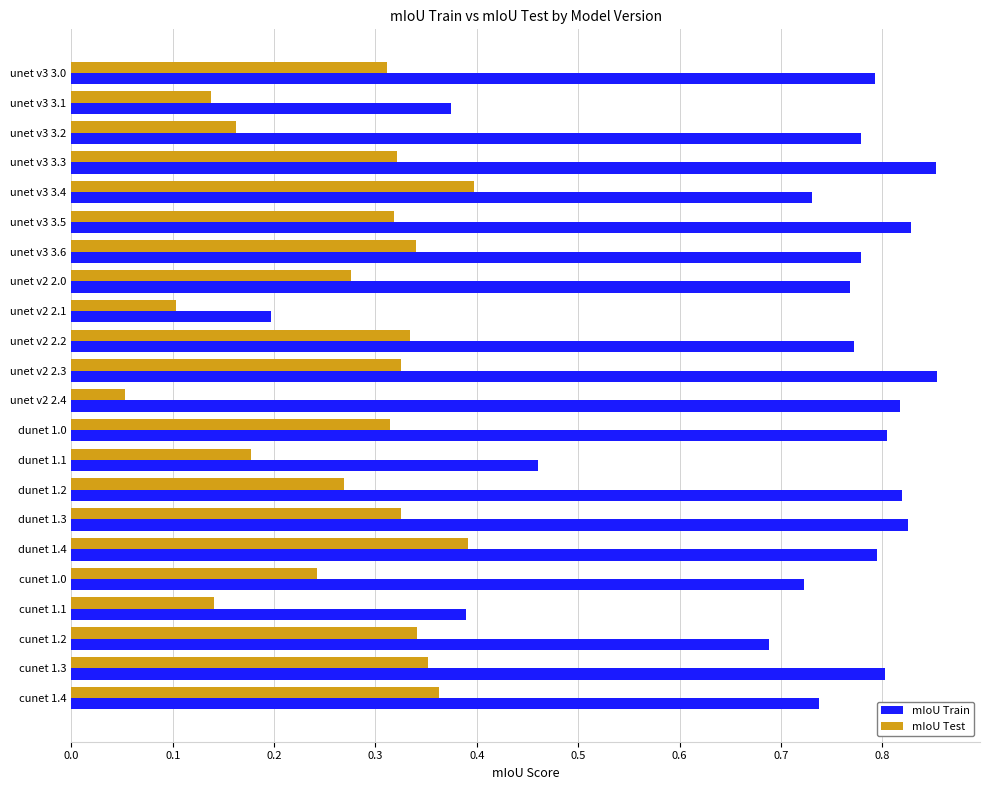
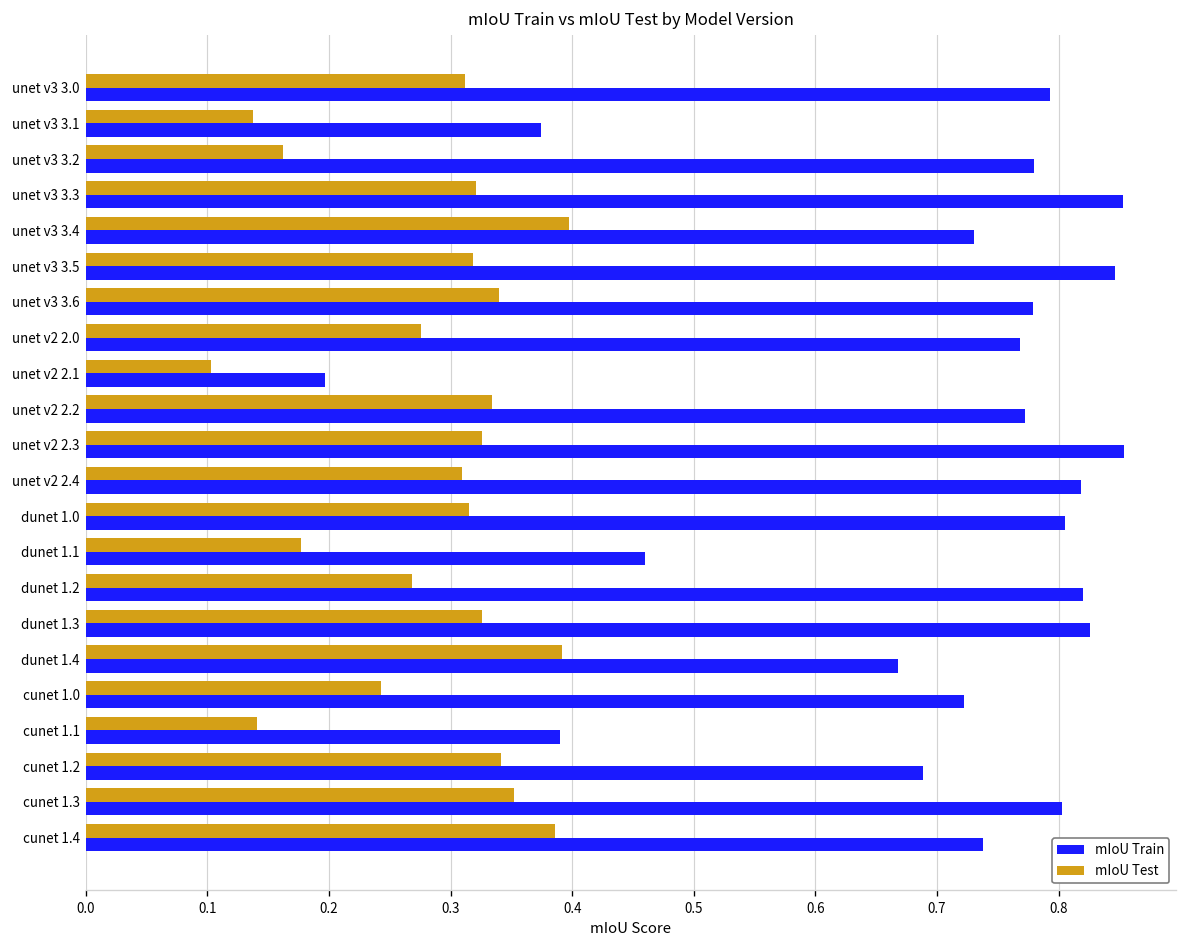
  {
    "mIoU Train": {
      "unet v3 3.0": 0.793,
      "unet v3 3.1": 0.375,
      "unet v3 3.2": 0.779,
      "unet v3 3.3": 0.853,
      "unet v3 3.4": 0.730,
-     "unet v3 3.5": 0.828,
+     "unet v3 3.5": 0.846,
      "unet v3 3.6": 0.779,
      "unet v2 2.0": 0.768,
      "unet v2 2.1": 0.197,
      "unet v2 2.2": 0.772,
      "unet v2 2.3": 0.854,
      "unet v2 2.4": 0.818,
      "dunet 1.0": 0.805,
      "dunet 1.1": 0.460,
      "dunet 1.2": 0.820,
      "dunet 1.3": 0.826,
-     "dunet 1.4": 0.795,
+     "dunet 1.4": 0.668,
      "cunet 1.0": 0.722,
      "cunet 1.1": 0.390,
      "cunet 1.2": 0.688,
      "cunet 1.3": 0.803,
      "cunet 1.4": 0.738
    },
    "mIoU Test": {
      "unet v3 3.0": 0.312,
      "unet v3 3.1": 0.138,
      "unet v3 3.2": 0.162,
      "unet v3 3.3": 0.321,
      "unet v3 3.4": 0.397,
      "unet v3 3.5": 0.318,
      "unet v3 3.6": 0.340,
      "unet v2 2.0": 0.276,
      "unet v2 2.1": 0.103,
      "unet v2 2.2": 0.334,
      "unet v2 2.3": 0.326,
-     "unet v2 2.4": 0.053,
+     "unet v2 2.4": 0.309,
      "dunet 1.0": 0.315,
      "dunet 1.1": 0.177,
      "dunet 1.2": 0.269,
      "dunet 1.3": 0.326,
      "dunet 1.4": 0.392,
      "cunet 1.0": 0.243,
      "cunet 1.1": 0.141,
      "cunet 1.2": 0.341,
      "cunet 1.3": 0.352,
-     "cunet 1.4": 0.363
+     "cunet 1.4": 0.386
    }
  }
